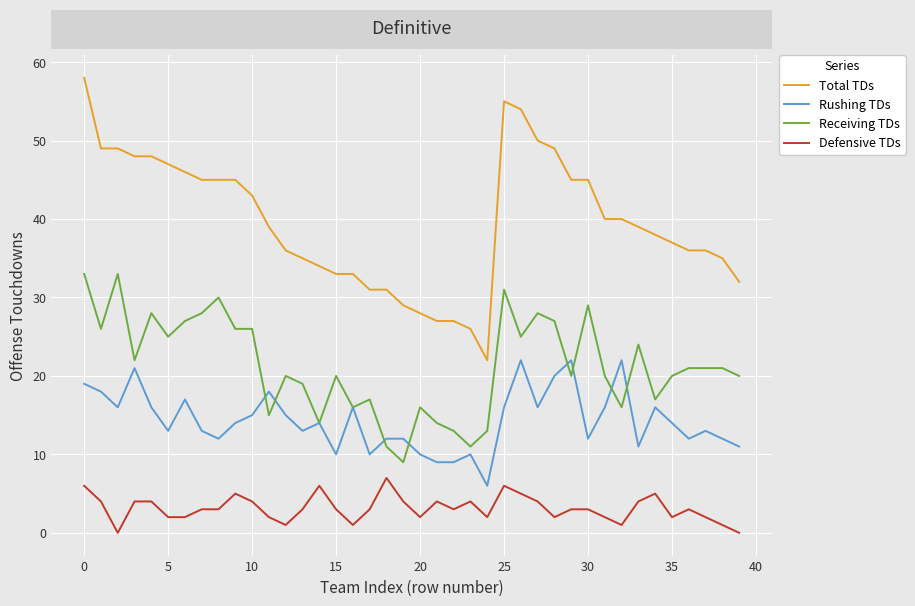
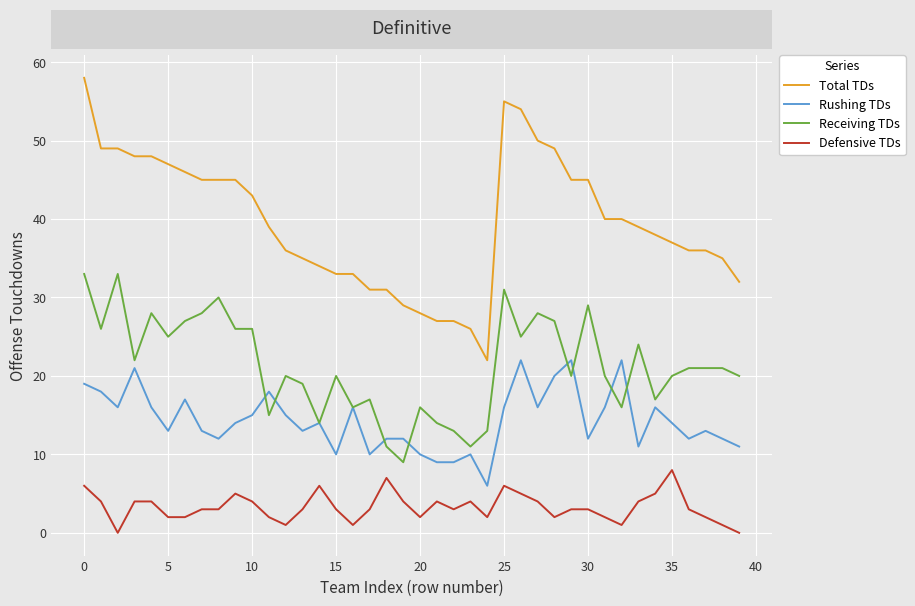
  {
    "Total TDs": {
      "0": 58,
      "5": 47,
      "10": 43,
      "15": 33,
      "20": 28,
      "25": 55,
      "30": 45,
      "35": 37
    },
    "Rushing TDs": {
      "0": 19,
      "5": 13,
      "10": 15,
      "15": 10,
      "20": 10,
      "25": 16,
      "30": 12,
      "35": 14
    },
    "Receiving TDs": {
      "0": 33,
      "5": 25,
      "10": 26,
      "15": 20,
      "20": 16,
      "25": 31,
      "30": 29,
      "35": 20
    },
    "Defensive TDs": {
      "0": 6,
      "5": 2,
      "10": 4,
      "15": 3,
      "20": 2,
      "25": 6,
      "30": 3,
-     "35": 2
+     "35": 8
    }
  }
